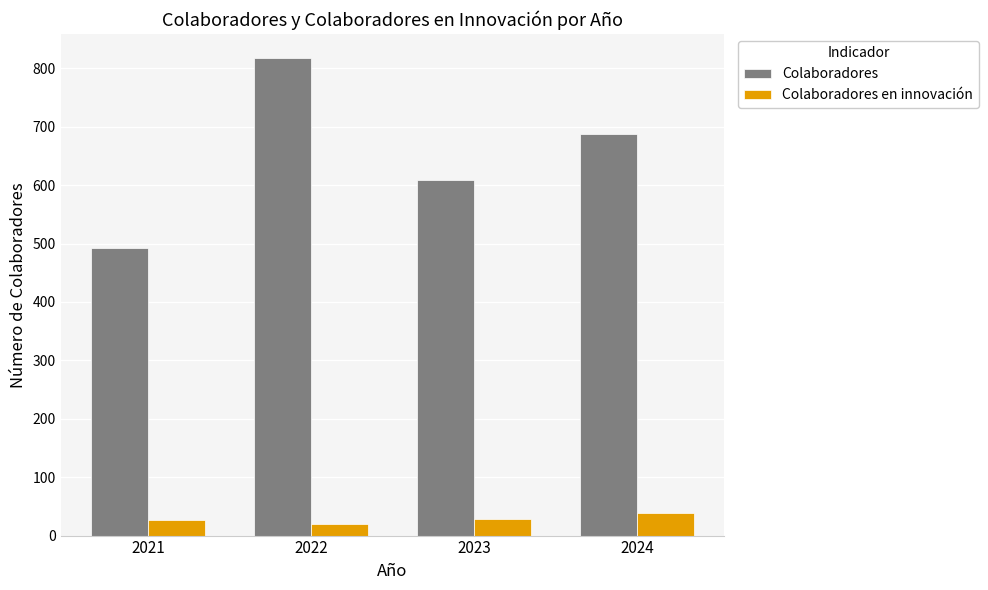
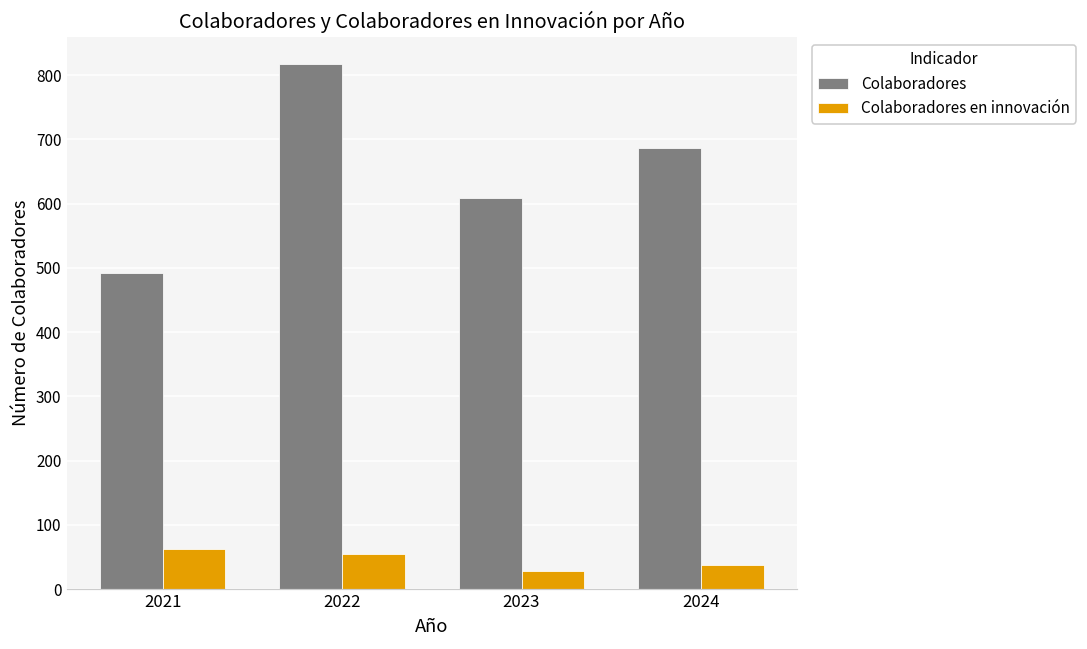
  {
    "Colaboradores": {
      "2021": 490,
      "2022": 820,
      "2023": 610,
      "2024": 690
    },
    "Colaboradores en innovación": {
-     "2021": 30,
-     "2022": 20,
+     "2021": 60,
+     "2022": 60,
      "2023": 30,
      "2024": 40
    }
  }
